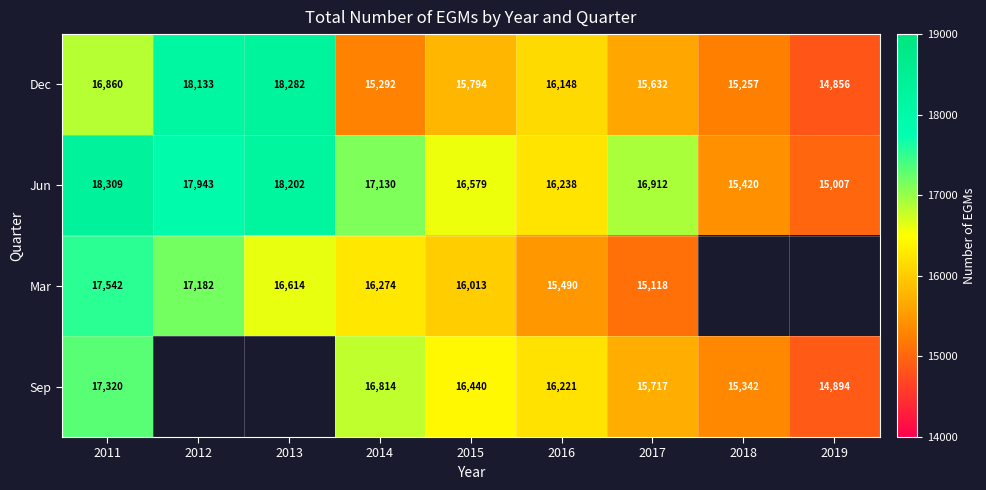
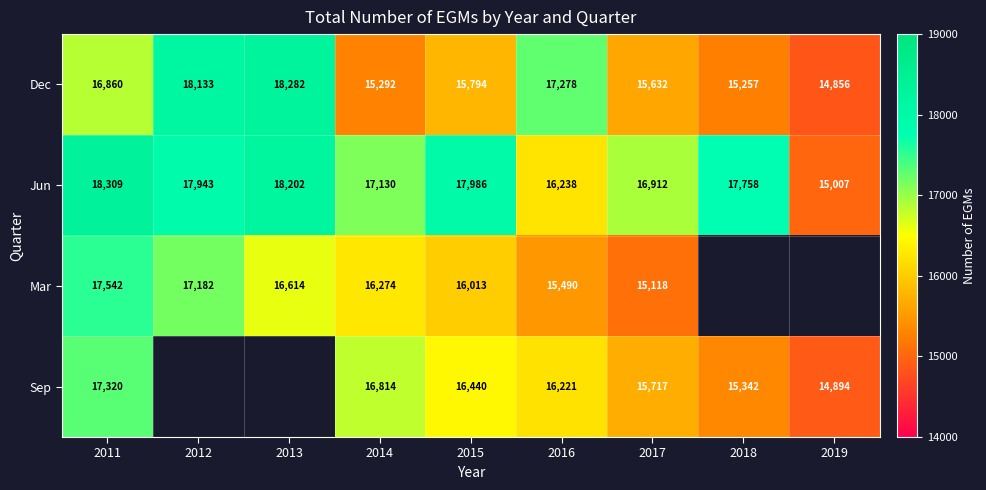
  {
    "Dec": {
      "2011": "16,860",
      "2012": "18,133",
      "2013": "18,282",
      "2014": "15,292",
      "2015": "15,794",
-     "2016": "16,148",
+     "2016": "17,278",
      "2017": "15,632",
      "2018": "15,257",
      "2019": "14,856"
    },
    "Jun": {
      "2011": "18,309",
      "2012": "17,943",
      "2013": "18,202",
      "2014": "17,130",
-     "2015": "16,579",
+     "2015": "17,986",
      "2016": "16,238",
      "2017": "16,912",
-     "2018": "15,420",
+     "2018": "17,758",
      "2019": "15,007"
    },
    "Mar": {
      "2011": "17,542",
      "2012": "17,182",
      "2013": "16,614",
      "2014": "16,274",
      "2015": "16,013",
      "2016": "15,490",
      "2017": "15,118"
    },
    "Sep": {
      "2011": "17,320",
      "2014": "16,814",
      "2015": "16,440",
      "2016": "16,221",
      "2017": "15,717",
      "2018": "15,342",
      "2019": "14,894"
    }
  }
